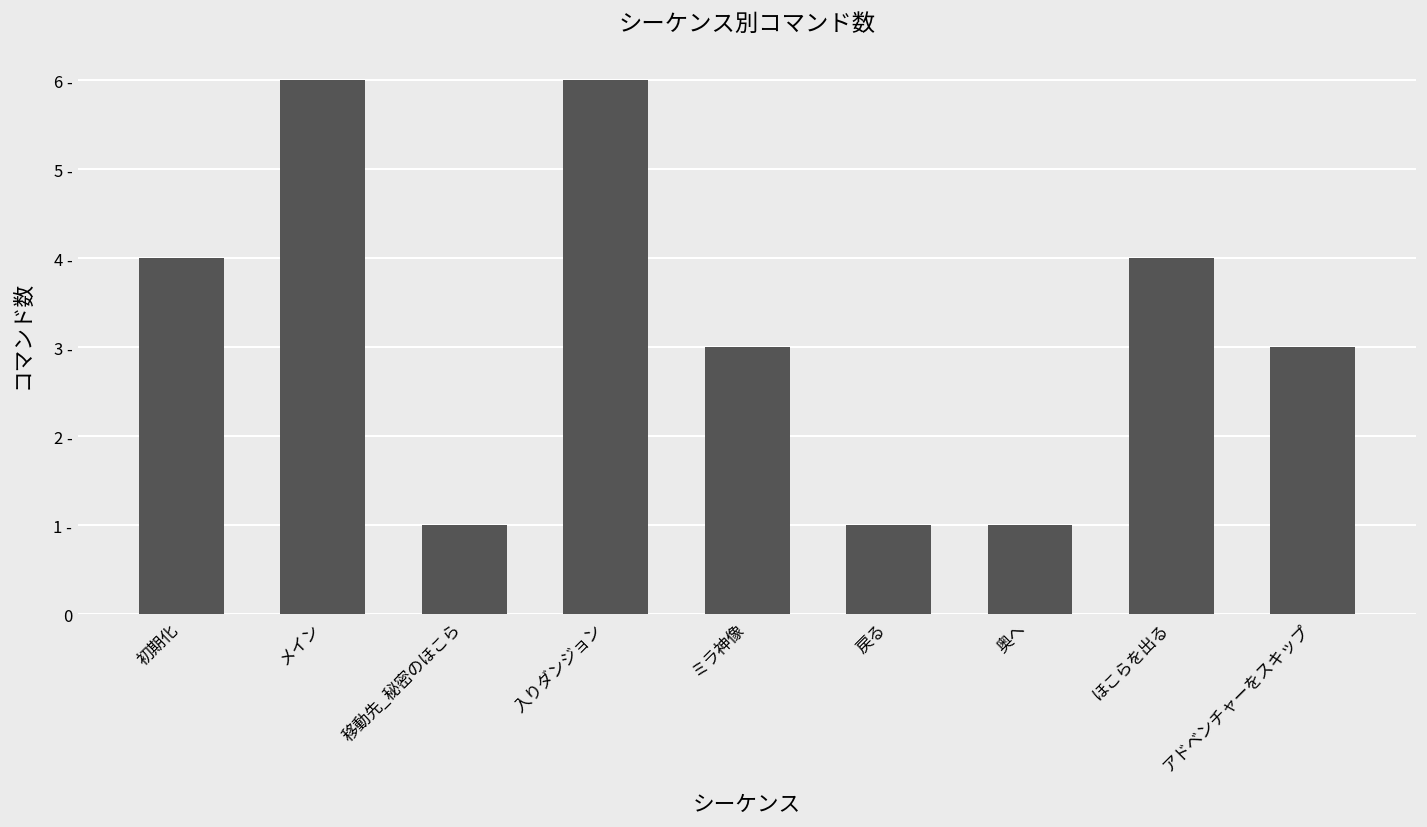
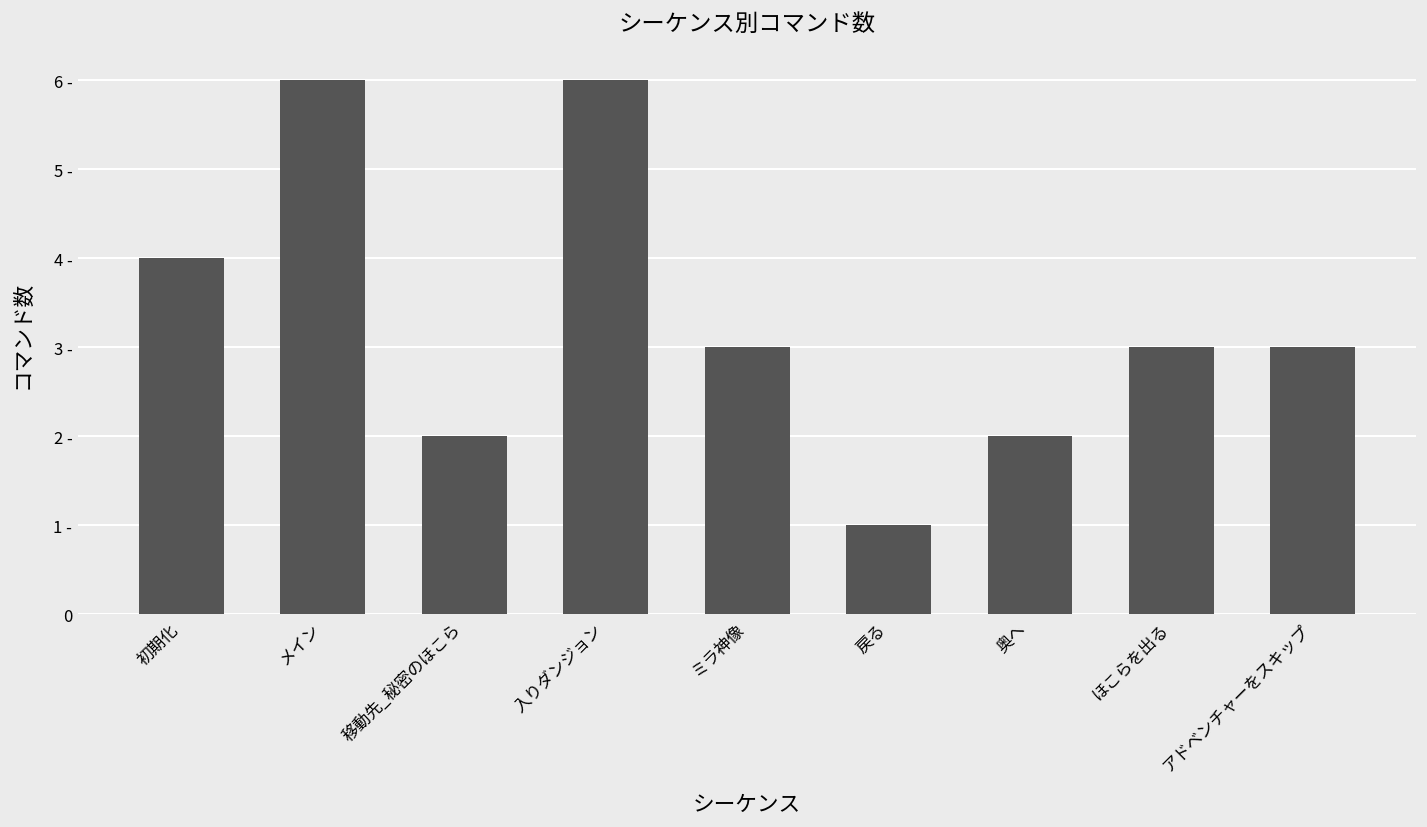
  {
    "初期化": "4 -",
    "メイン": "6 -",
-   "移動先_秘密のほこら": "1 -",
+   "移動先_秘密のほこら": "2 -",
    "入りダンジョン": "6 -",
    "ミラ神像": "3 -",
    "戻る": "1 -",
-   "奥へ": "1 -",
-   "ほこらを出る": "4 -",
+   "奥へ": "2 -",
+   "ほこらを出る": "3 -",
    "アドベンチャーをスキップ": "3 -"
  }
